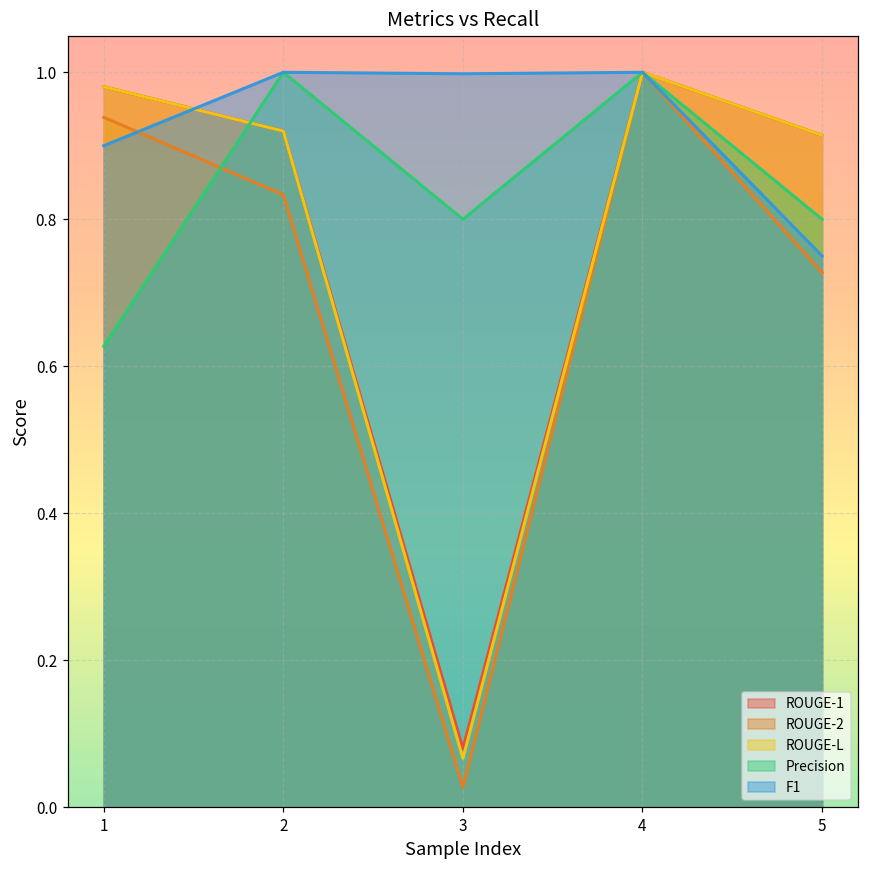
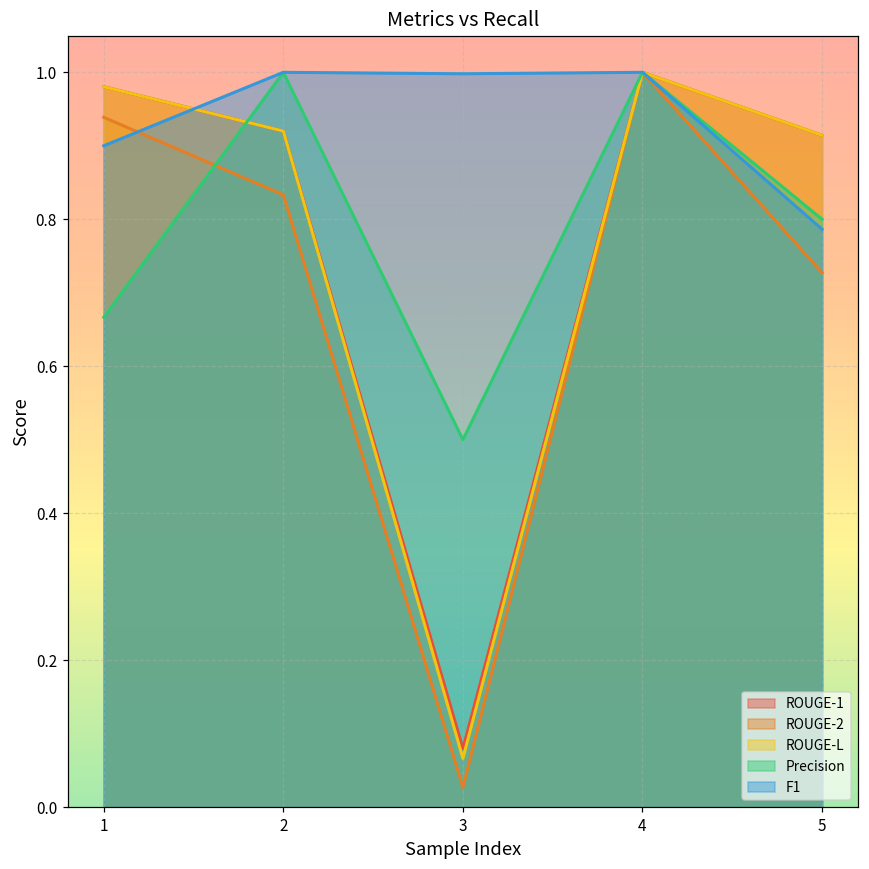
  {
    "Precision": {
-     "1": 0.63,
-     "3": 0.8,
+     "1": 0.67,
+     "3": 0.5,
      "5": 0.80
    },
    "F1": {
      "1": 0.90,
      "3": 1.00,
-     "5": 0.75
+     "5": 0.79
    }
  }
